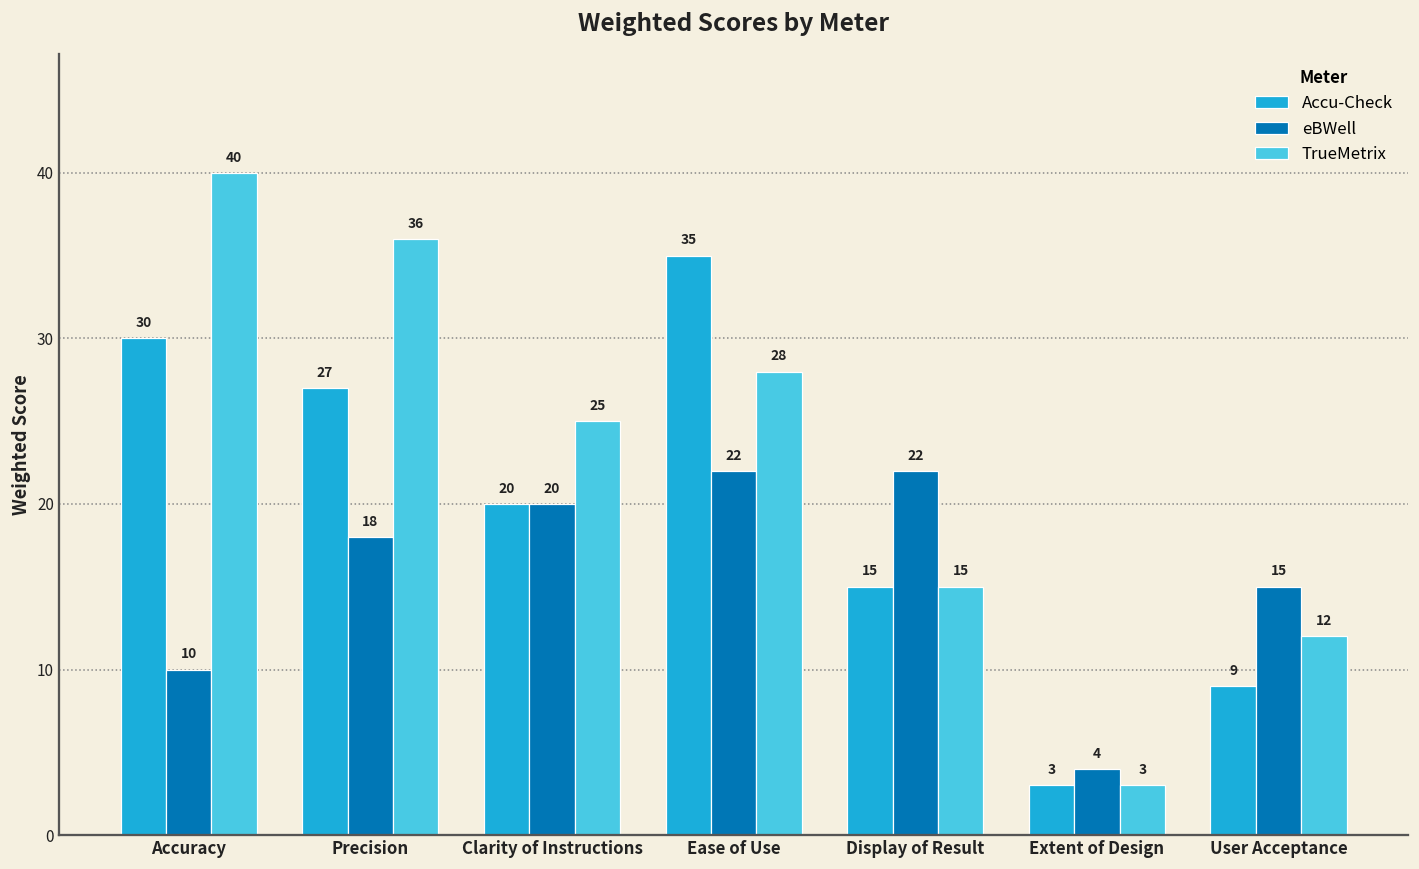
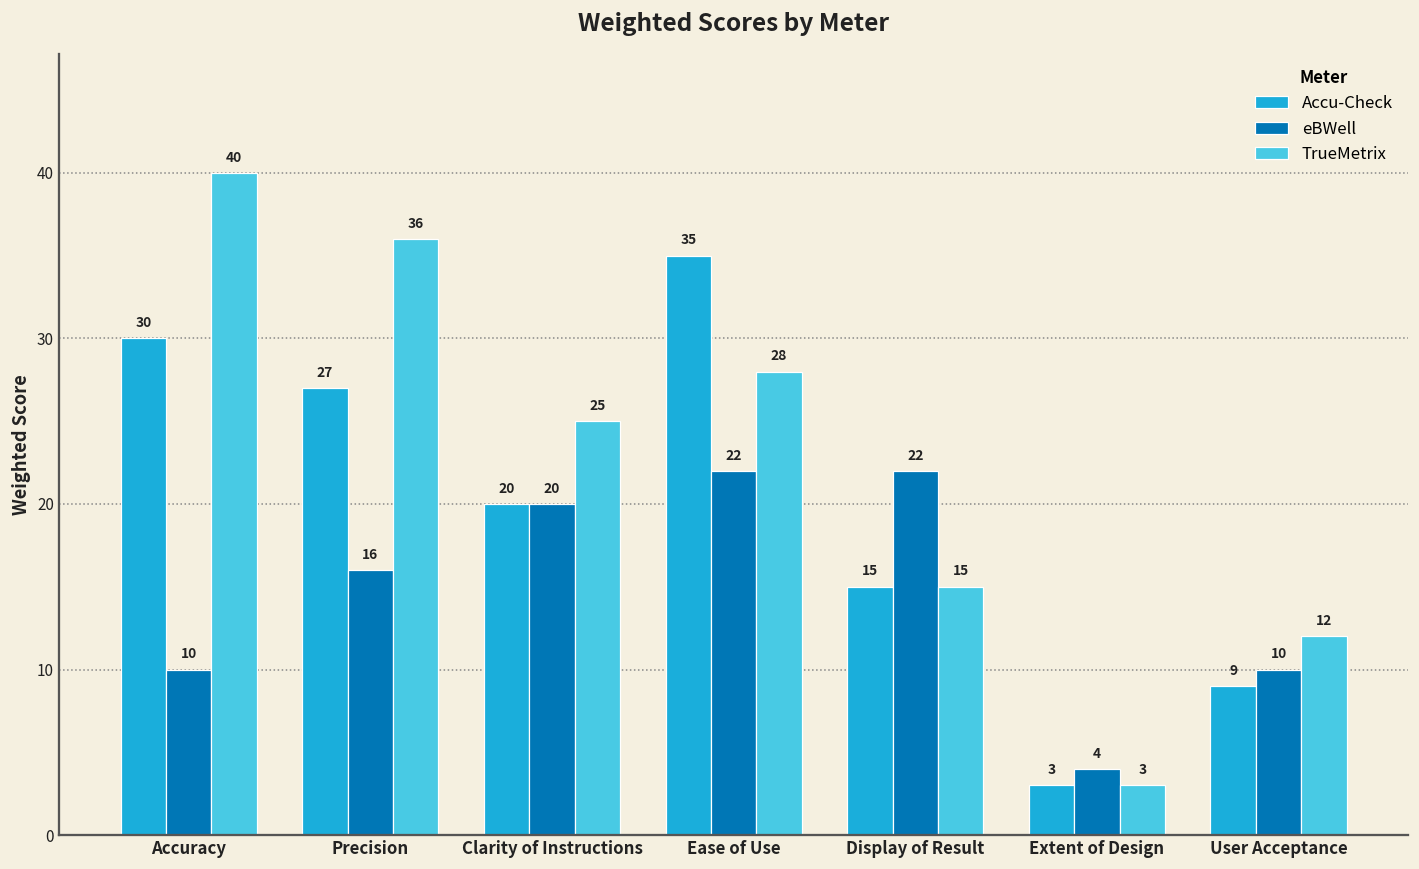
  {
    "eBWell": {
      "Accuracy": 10,
-     "Precision": 18,
+     "Precision": 16,
      "Clarity of Instructions": 20,
      "Ease of Use": 22,
      "Display of Result": 22,
      "Extent of Design": 4,
-     "User Acceptance": 15
+     "User Acceptance": 10
    }
  }
